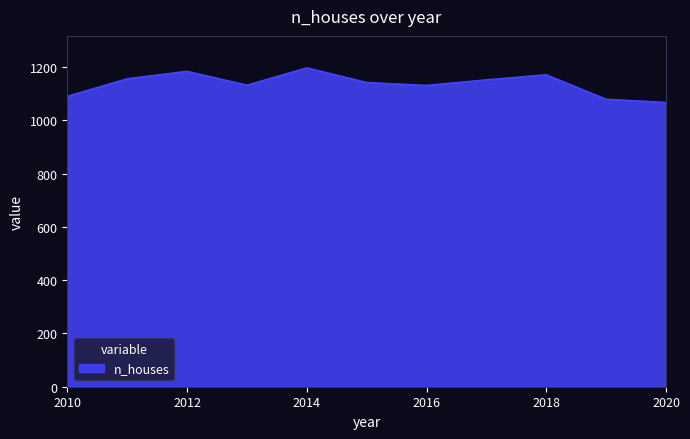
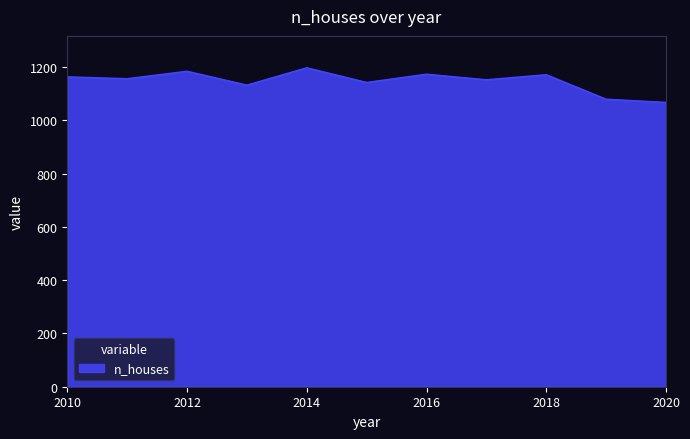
  {
-   "2010": 1090,
+   "2010": 1160,
    "2012": 1190,
    "2014": 1200,
-   "2016": 1130,
+   "2016": 1170,
    "2018": 1170,
    "2020": 1070
  }
